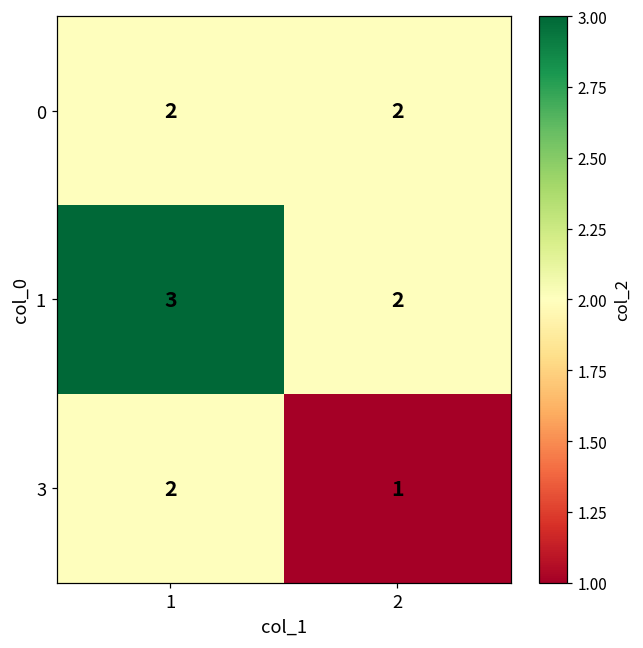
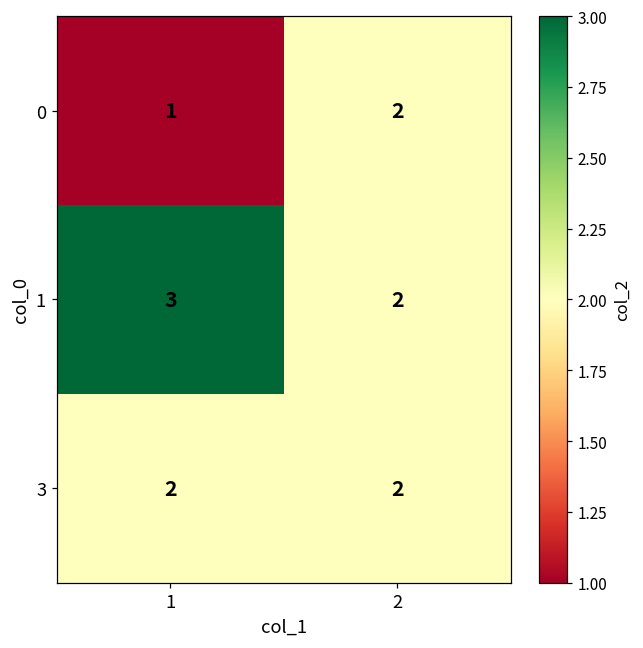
  {
    "0": {
-     "1": 2,
+     "1": 1,
      "2": 2
    },
    "1": {
      "1": 3,
      "2": 2
    },
    "3": {
      "1": 2,
-     "2": 1
+     "2": 2
    }
  }
